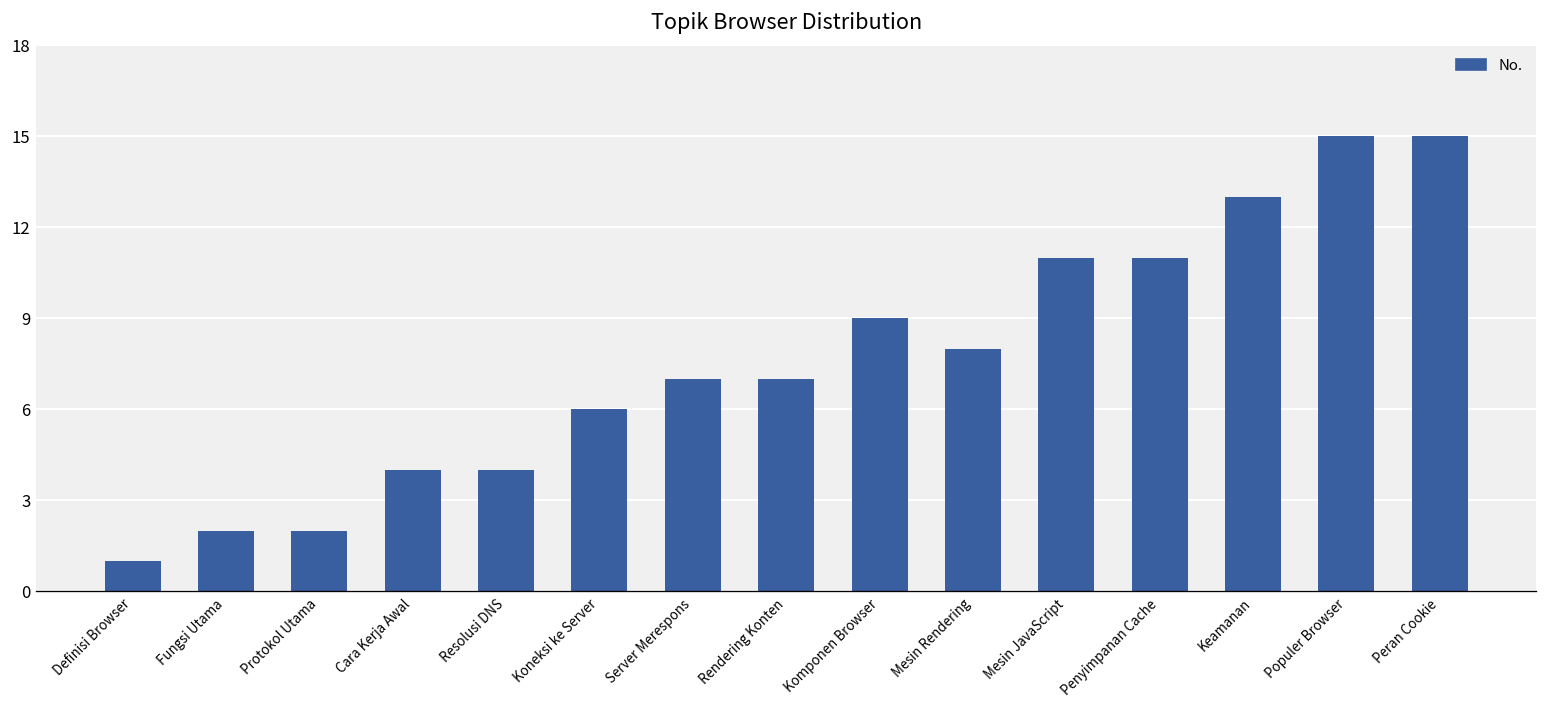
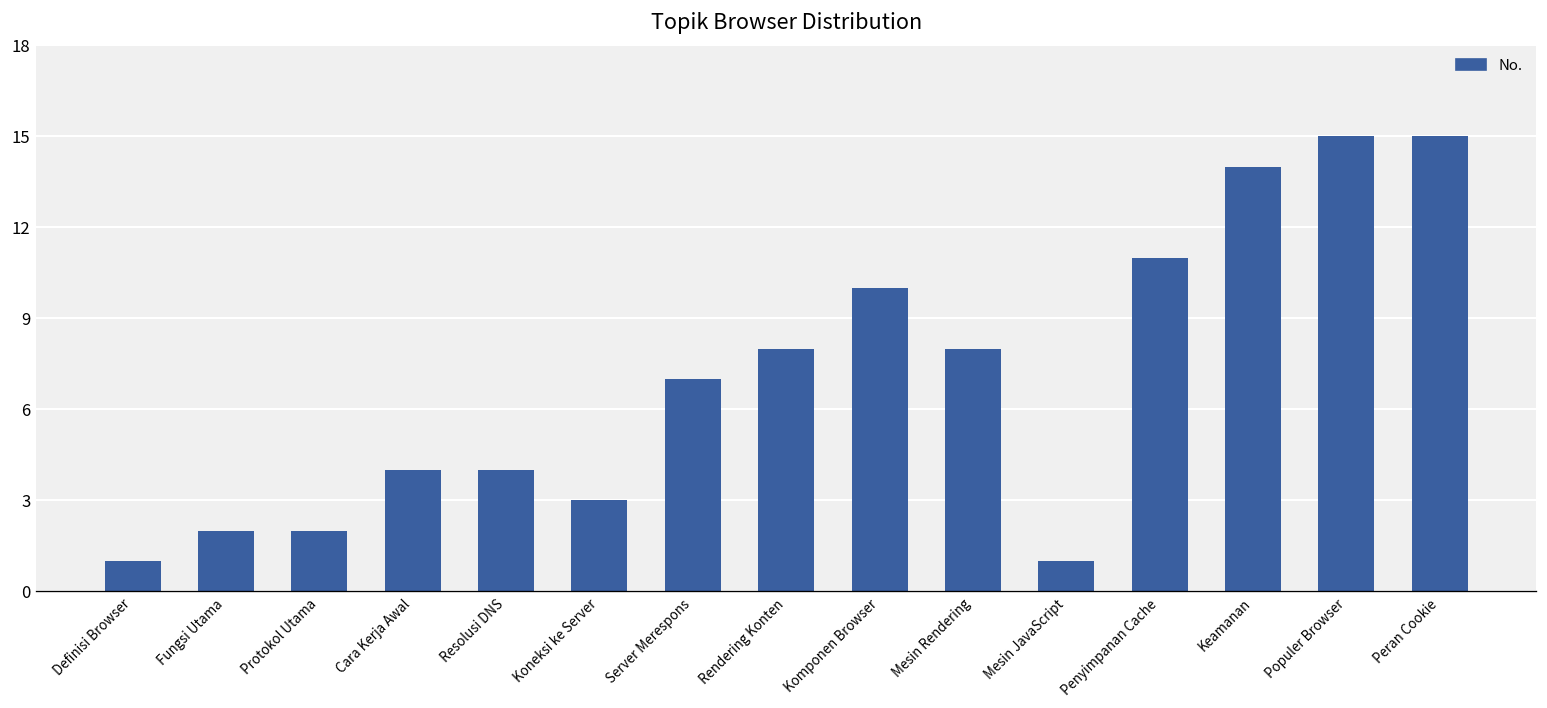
  {
    "Definisi Browser": 1,
    "Fungsi Utama": 2,
    "Protokol Utama": 2,
    "Cara Kerja Awal": 4,
    "Resolusi DNS": 4,
-   "Koneksi ke Server": 6,
+   "Koneksi ke Server": 3,
    "Server Merespons": 7,
-   "Rendering Konten": 7,
-   "Komponen Browser": 9,
+   "Rendering Konten": 8,
+   "Komponen Browser": 10,
    "Mesin Rendering": 8,
-   "Mesin JavaScript": 11,
+   "Mesin JavaScript": 1,
    "Penyimpanan Cache": 11,
-   "Keamanan": 13,
+   "Keamanan": 14,
    "Populer Browser": 15,
    "Peran Cookie": 15
  }
